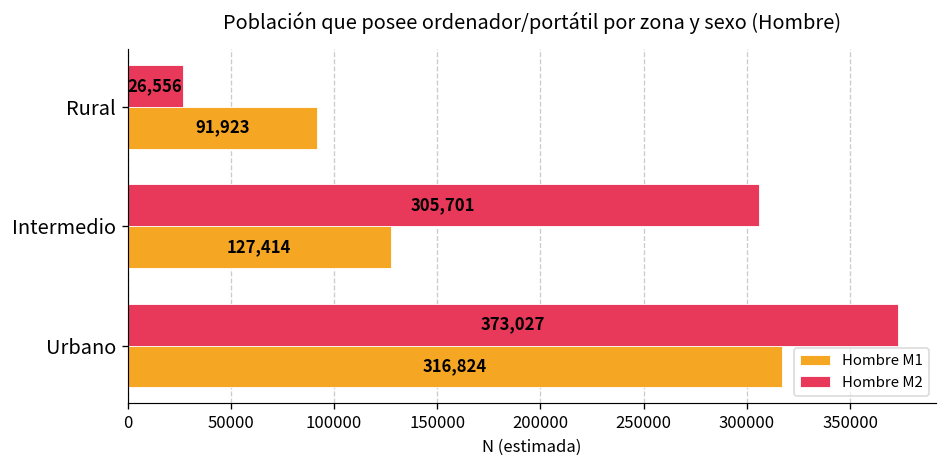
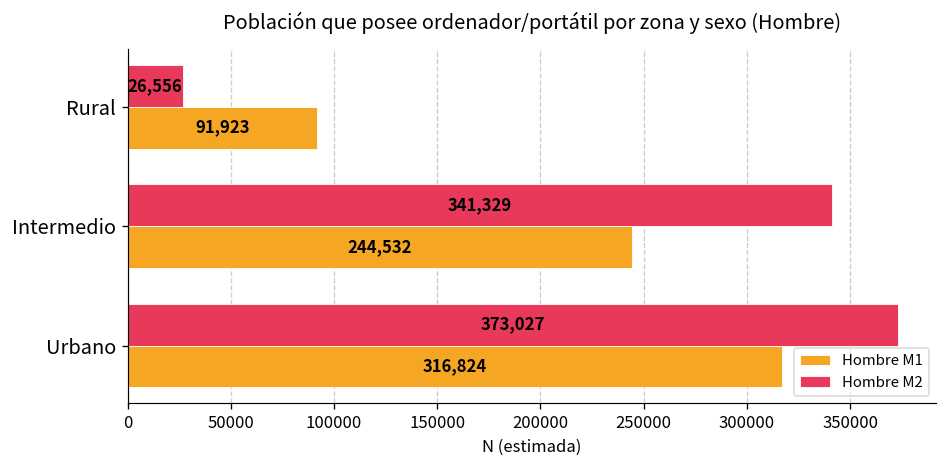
  {
    "Hombre M1": {
      "Rural": "91,923",
-     "Intermedio": "127,414",
+     "Intermedio": "244,532",
      "Urbano": "316,824"
    },
    "Hombre M2": {
      "Rural": "26,556",
-     "Intermedio": "305,701",
+     "Intermedio": "341,329",
      "Urbano": "373,027"
    }
  }
